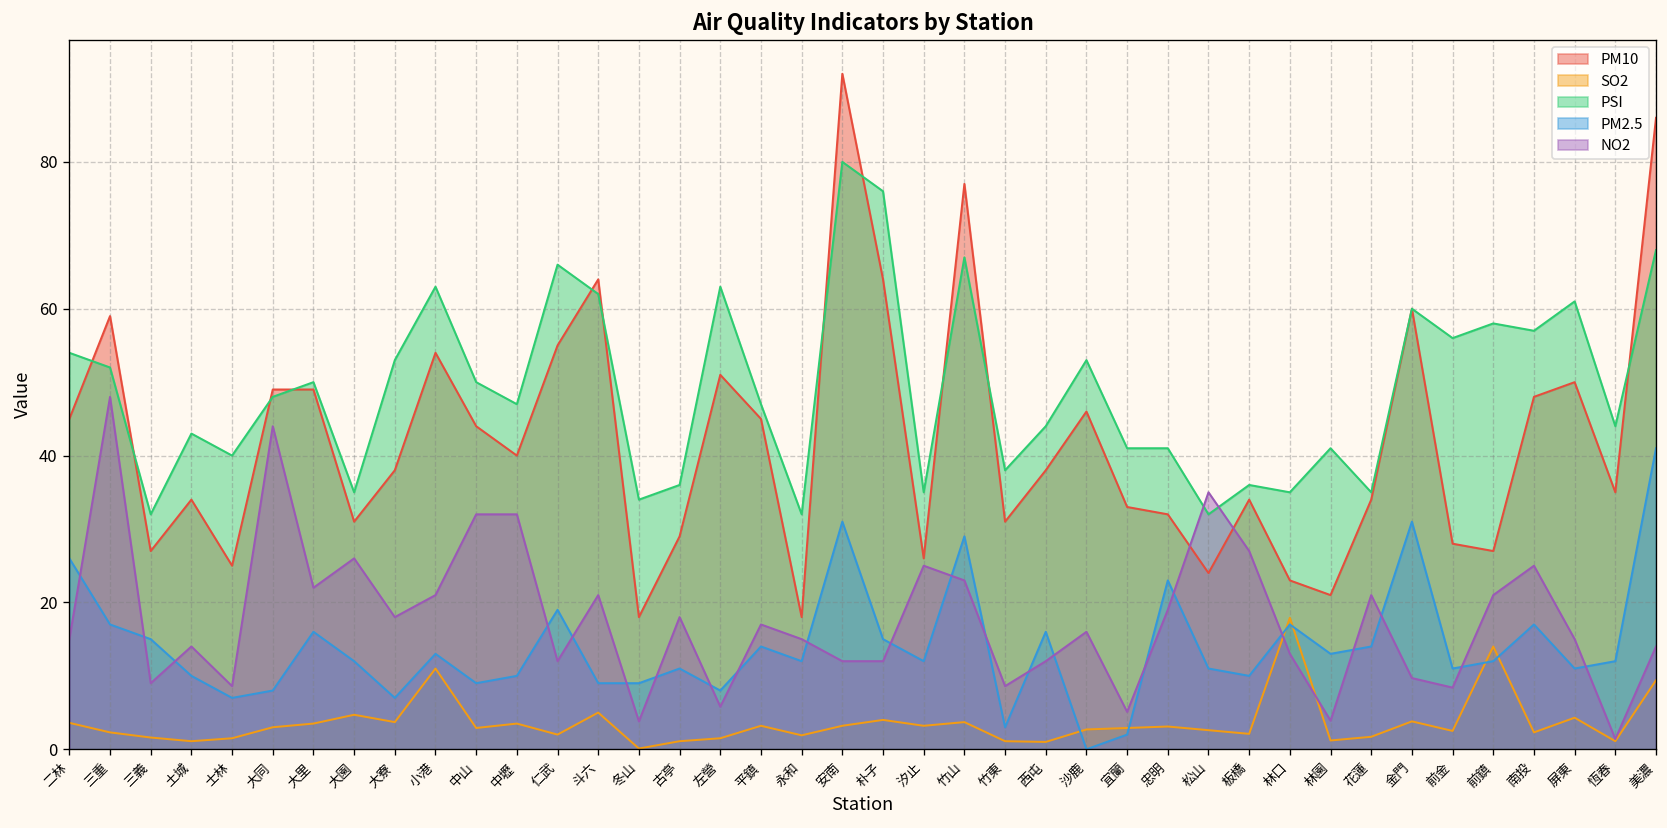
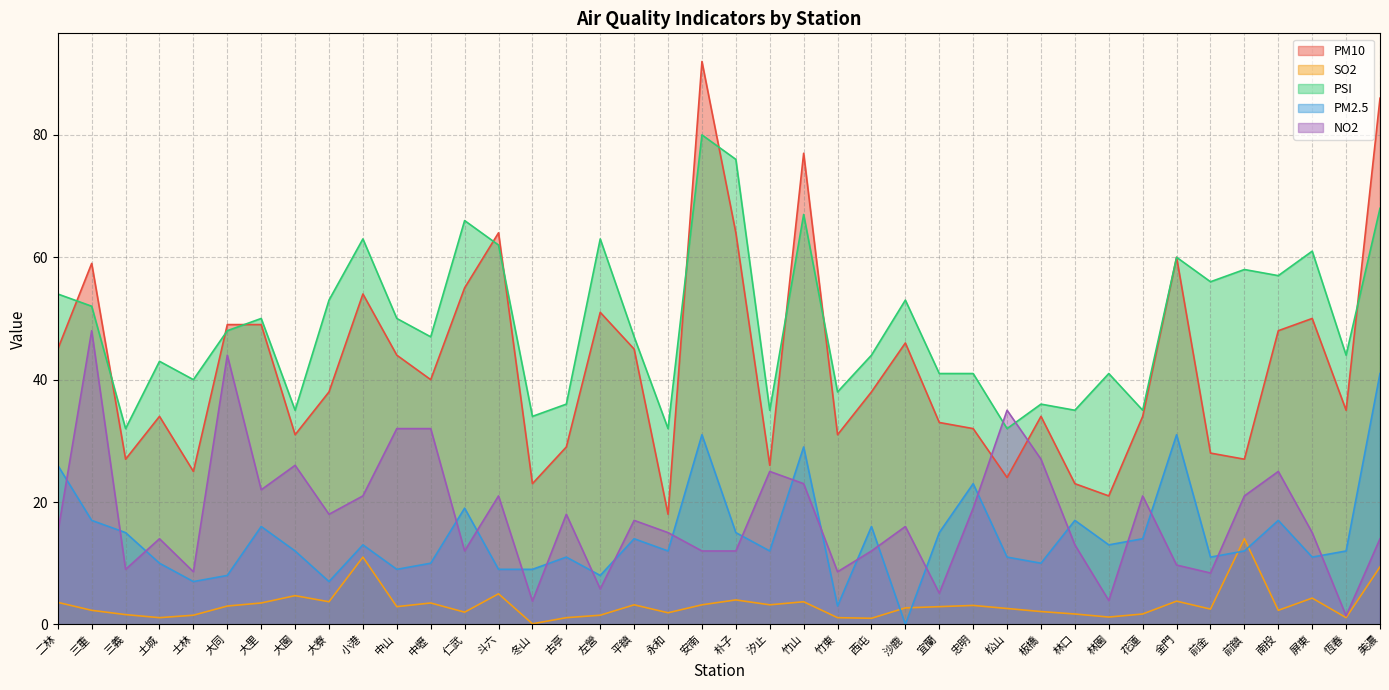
  {
    "PM10": {
      "二林": 45,
      "三重": 59,
      "三義": 27,
      "土城": 34,
      "士林": 25,
      "大同": 49,
      "大里": 49,
      "大園": 31,
      "大寮": 38,
      "小港": 54,
      "中山": 44,
      "中壢": 40,
      "仁武": 55,
      "斗六": 64,
-     "冬山": 18,
+     "冬山": 23,
      "古亭": 29,
      "左營": 51,
      "平鎮": 45,
      "永和": 18,
      "安南": 92,
      "朴子": 64,
      "汐止": 26,
      "竹山": 77,
      "竹東": 31,
      "西屯": 38,
      "沙鹿": 46,
      "宜蘭": 33,
      "忠明": 32,
      "松山": 24,
      "板橋": 34,
      "林口": 23,
      "林園": 21,
      "花蓮": 34,
      "前金": 28,
      "前鎮": 27,
      "南投": 48,
      "屏東": 50,
      "恆春": 35,
      "美濃": 86
    },
    "SO2": {
      "二林": 4,
      "三重": 2,
      "三義": 2,
      "土城": 1,
      "士林": 2,
      "大同": 3,
      "大里": 4,
      "大園": 5,
      "大寮": 4,
      "小港": 11,
      "中山": 3,
      "中壢": 4,
      "仁武": 2,
      "斗六": 5,
      "冬山": 0,
      "古亭": 1,
      "左營": 2,
      "平鎮": 3,
      "永和": 2,
      "安南": 3,
      "朴子": 4,
      "汐止": 3,
      "竹山": 4,
      "竹東": 1,
      "西屯": 1,
      "沙鹿": 3,
      "宜蘭": 3,
      "忠明": 3,
      "松山": 3,
      "板橋": 2,
-     "林口": 18,
+     "林口": 2,
      "林園": 1,
      "花蓮": 2,
      "金門": 4,
      "前金": 3,
      "前鎮": 14,
      "南投": 2,
      "屏東": 4,
      "美濃": 9
    },
    "PSI": {
      "二林": 54,
      "三重": 52,
      "三義": 32,
      "土城": 43,
      "士林": 40,
      "大同": 48,
      "大里": 50,
      "大園": 35,
      "大寮": 53,
      "小港": 63,
      "中山": 50,
      "中壢": 47,
      "仁武": 66,
      "斗六": 62,
      "冬山": 34,
      "古亭": 36,
      "左營": 63,
      "平鎮": 47,
      "永和": 32,
      "安南": 80,
      "朴子": 76,
      "汐止": 35,
      "竹山": 67,
      "竹東": 38,
      "西屯": 44,
      "沙鹿": 53,
      "宜蘭": 41,
      "忠明": 41,
      "松山": 32,
      "板橋": 36,
      "林口": 35,
      "林園": 41,
      "花蓮": 35,
      "前金": 56,
      "前鎮": 58,
      "南投": 57,
      "屏東": 61,
      "恆春": 44,
      "美濃": 68
    },
    "PM2.5": {
      "二林": 26,
      "三重": 17,
      "三義": 15,
      "土城": 10,
      "士林": 7,
      "大同": 8,
      "大里": 16,
      "大園": 12,
      "大寮": 7,
      "小港": 13,
      "中山": 9,
      "中壢": 10,
      "仁武": 19,
      "斗六": 9,
      "冬山": 9,
      "古亭": 11,
      "左營": 8,
      "平鎮": 14,
      "永和": 12,
      "安南": 31,
      "朴子": 15,
      "汐止": 12,
      "竹山": 29,
      "竹東": 3,
      "西屯": 16,
      "沙鹿": 0,
-     "宜蘭": 2,
+     "宜蘭": 15,
      "忠明": 23,
      "松山": 11,
      "板橋": 10,
      "林口": 17,
      "林園": 13,
      "花蓮": 14,
      "金門": 31,
      "前金": 11,
      "前鎮": 12,
      "南投": 17,
      "屏東": 11,
      "恆春": 12,
      "美濃": 41
    },
    "NO2": {
      "二林": 15,
      "三重": 48,
      "三義": 9,
      "土城": 14,
      "士林": 9,
      "大同": 44,
      "大里": 22,
      "大園": 26,
      "大寮": 18,
      "小港": 21,
      "中山": 32,
      "中壢": 32,
      "仁武": 12,
      "斗六": 21,
      "冬山": 4,
      "古亭": 18,
      "左營": 6,
      "平鎮": 17,
      "永和": 15,
      "安南": 12,
      "朴子": 12,
      "汐止": 25,
      "竹山": 23,
      "竹東": 9,
      "西屯": 12,
      "沙鹿": 16,
      "宜蘭": 5,
      "忠明": 19,
      "松山": 35,
      "板橋": 27,
      "林口": 13,
      "林園": 4,
      "花蓮": 21,
      "金門": 10,
      "前金": 8,
      "前鎮": 21,
      "南投": 25,
      "屏東": 15,
      "美濃": 14
    }
  }
